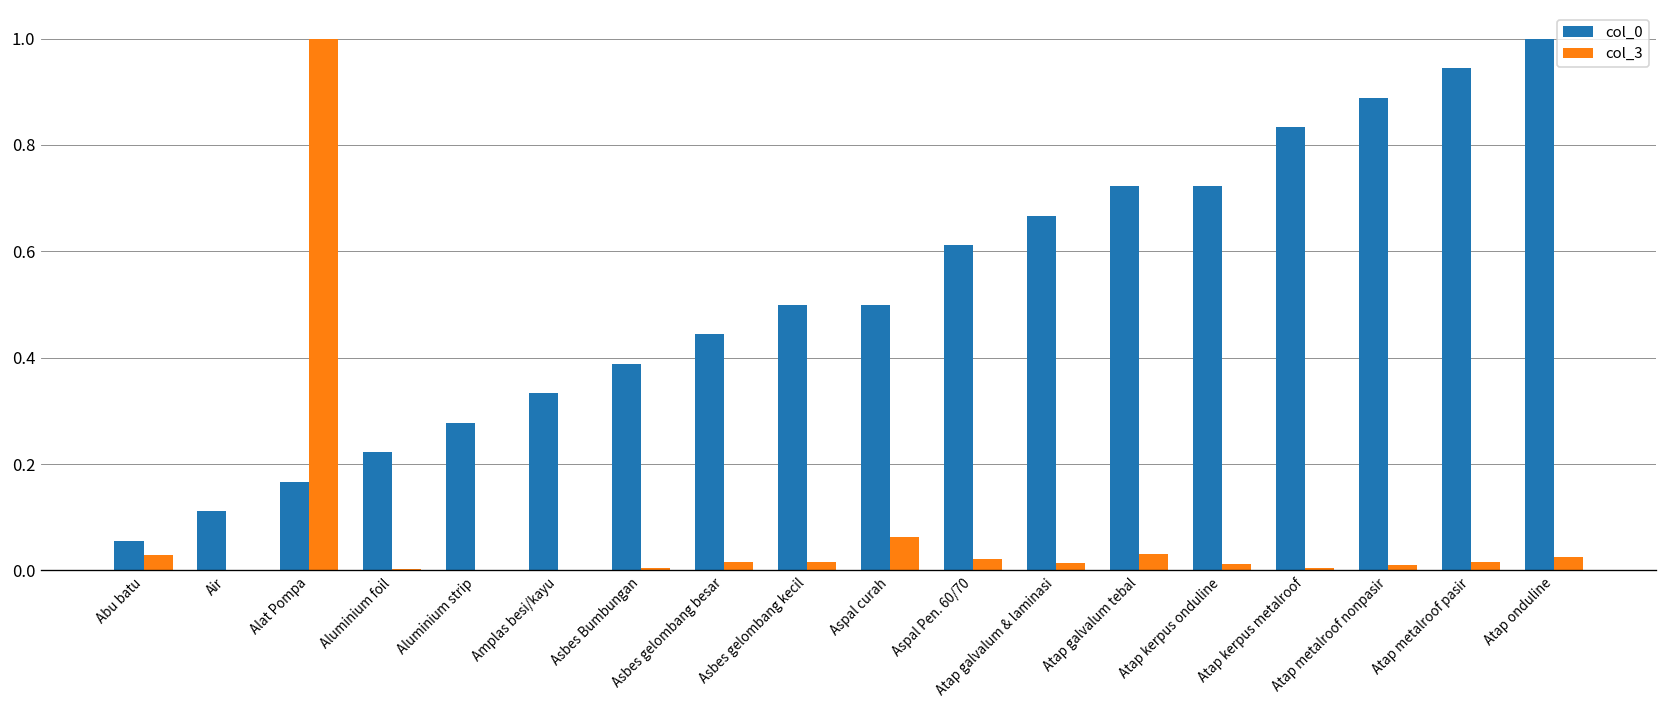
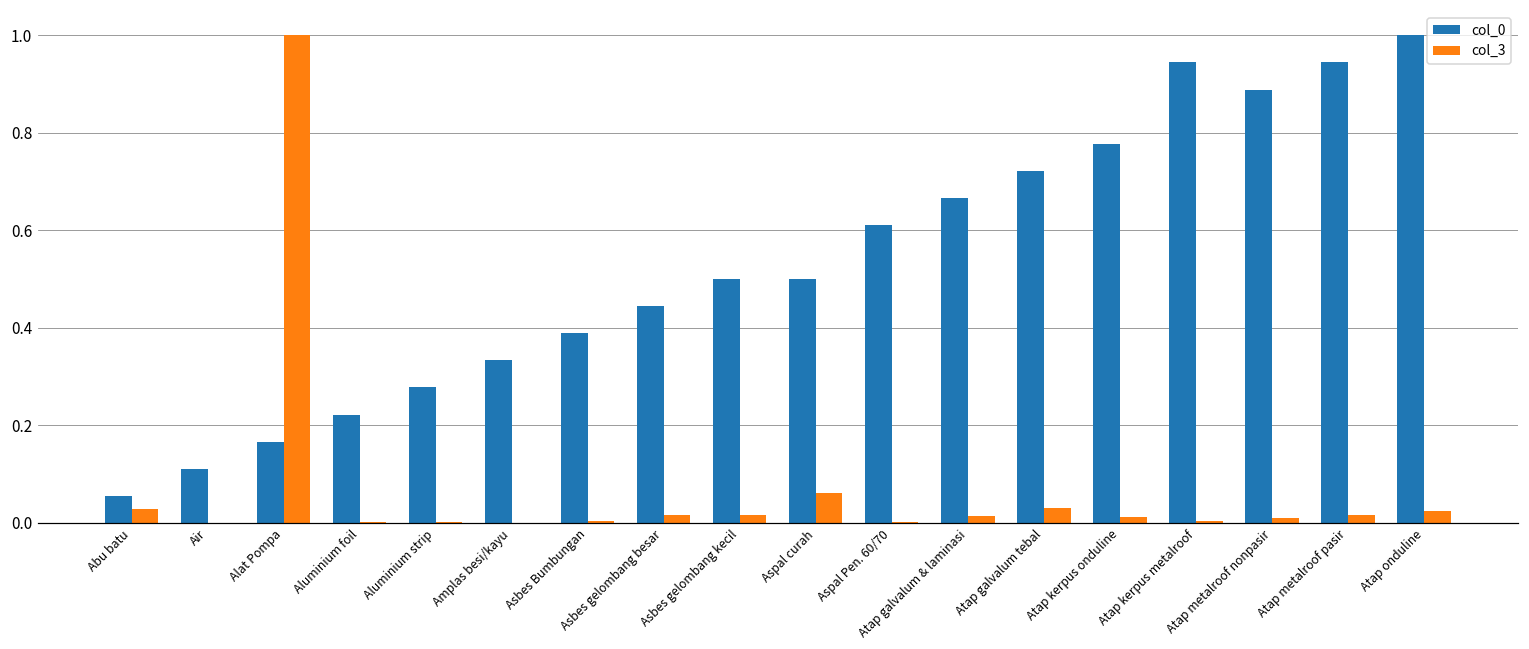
  {
    "col_0": {
      "Abu batu": 0.06,
      "Air": 0.11,
      "Alat Pompa": 0.17,
      "Aluminium foil": 0.22,
      "Aluminium strip": 0.28,
      "Amplas besi/kayu": 0.33,
      "Asbes Bumbungan": 0.39,
      "Asbes gelombang besar": 0.44,
      "Asbes gelombang kecil": 0.50,
      "Aspal curah": 0.50,
      "Aspal Pen. 60/70": 0.61,
      "Atap galvalum & laminasi": 0.67,
      "Atap galvalum tebal": 0.72,
-     "Atap kerpus onduline": 0.72,
-     "Atap kerpus metalroof": 0.83,
+     "Atap kerpus onduline": 0.78,
+     "Atap kerpus metalroof": 0.94,
      "Atap metalroof nonpasir": 0.89,
      "Atap metalroof pasir": 0.94,
      "Atap onduline": 1.00
    },
    "col_3": {
      "Abu batu": 0.03,
      "Alat Pompa": 1.00,
      "Asbes gelombang besar": 0.02,
      "Asbes gelombang kecil": 0.02,
      "Aspal curah": 0.06,
-     "Aspal Pen. 60/70": 0.02,
+     "Aspal Pen. 60/70": 0.00,
      "Atap galvalum & laminasi": 0.01,
      "Atap galvalum tebal": 0.03,
      "Atap kerpus onduline": 0.01,
      "Atap metalroof nonpasir": 0.01,
      "Atap metalroof pasir": 0.02,
      "Atap onduline": 0.02
    }
  }
